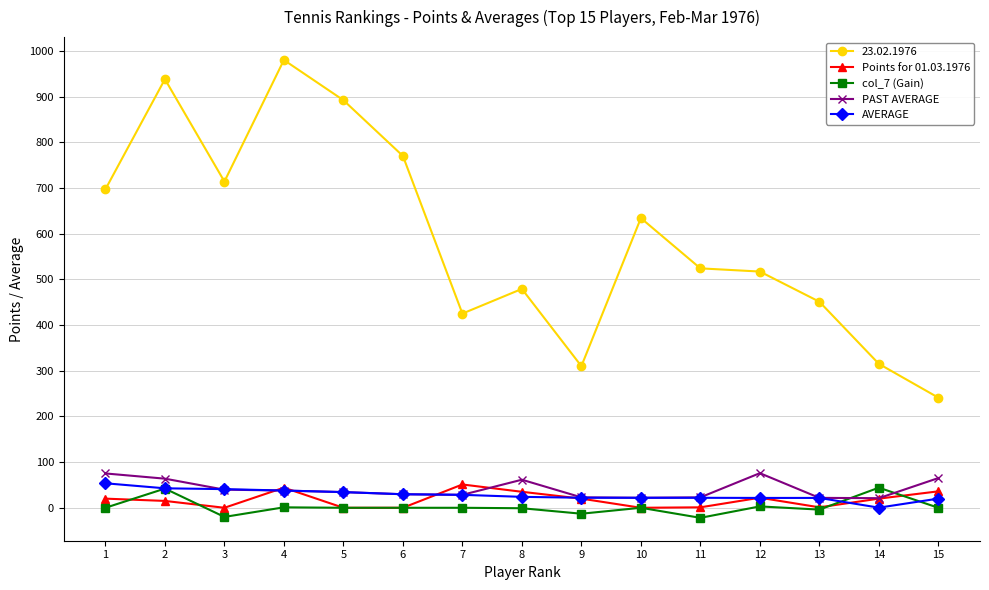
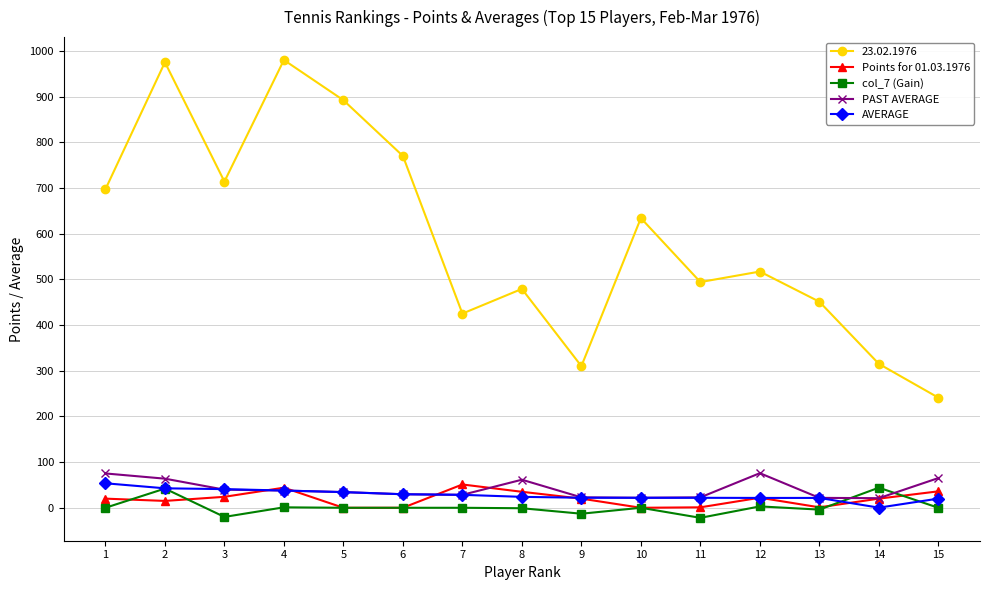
  {
    "23.02.1976": {
      "1": 700,
-     "2": 940,
+     "2": 980,
      "3": 710,
      "4": 980,
      "5": 890,
      "6": 770,
      "7": 430,
      "8": 480,
      "9": 310,
      "10": 630,
-     "11": 520,
+     "11": 490,
      "12": 520,
      "13": 450,
      "14": 320,
      "15": 240
    },
    "Points for 01.03.1976": {
      "1": 20,
      "2": 20,
-     "3": 0,
+     "3": 20,
      "4": 40,
      "7": 50,
      "8": 40,
      "11": 0,
      "15": 40
    },
    "col_7 (Gain)": {
      "1": 0,
      "3": -20,
      "4": 0,
      "7": 0,
      "8": 0,
      "9": -10,
      "11": -20,
      "12": 0,
      "14": 40,
      "15": 0
    },
    "PAST AVERAGE": {
      "1": 80,
      "2": 60,
      "8": 60,
      "12": 80,
      "15": 70
    },
    "AVERAGE": {
      "1": 50,
      "8": 20,
      "14": 0,
      "15": 20
    }
  }
